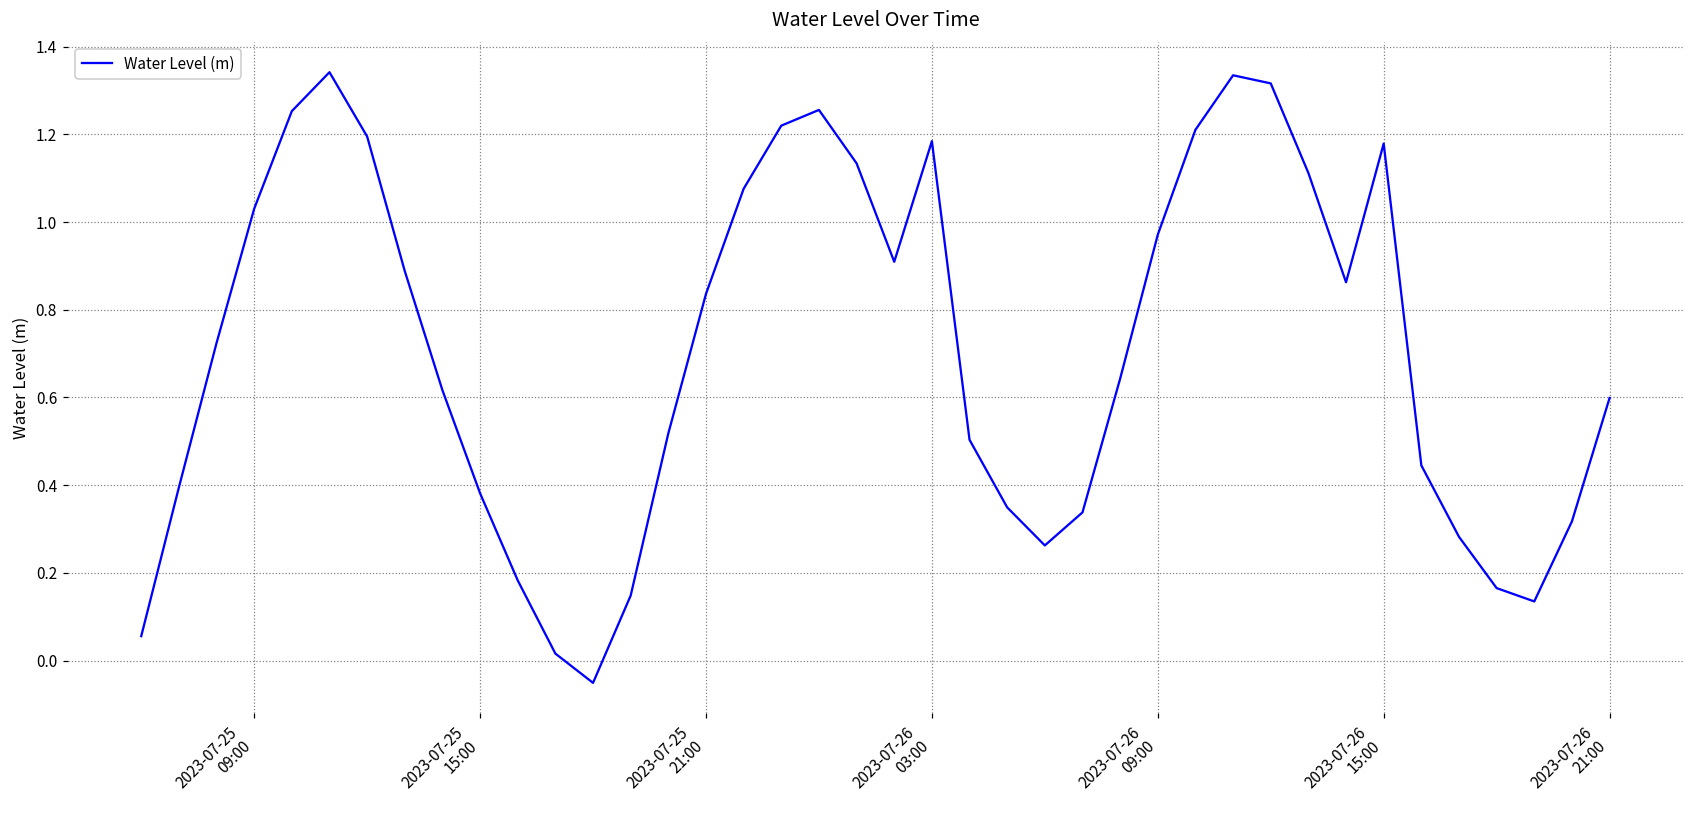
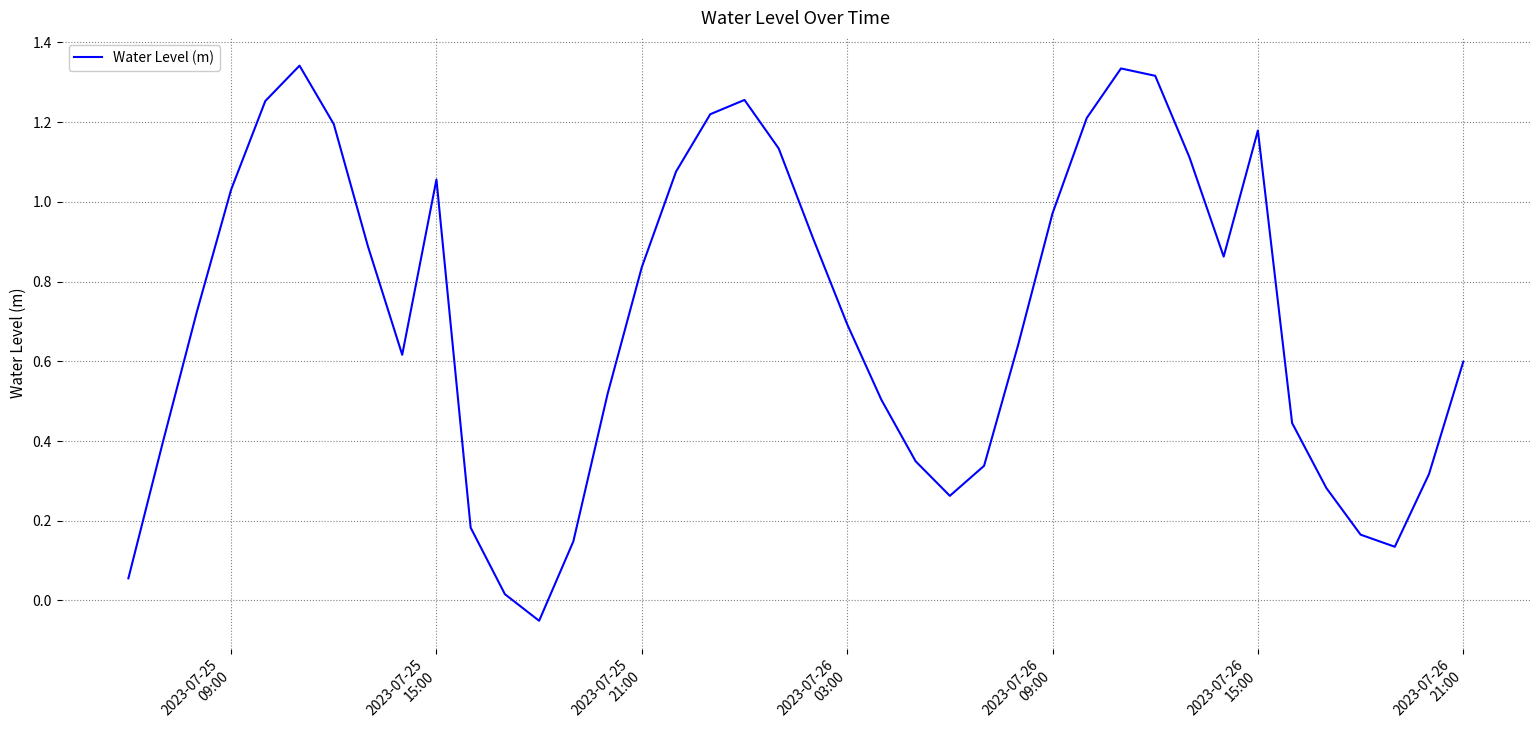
  {
    "2023-07-25 09:00": 1.03,
-   "2023-07-25 15:00": 0.38,
+   "2023-07-25 15:00": 1.06,
    "2023-07-25 21:00": 0.84,
-   "2023-07-26 03:00": 1.18,
+   "2023-07-26 03:00": 0.69,
    "2023-07-26 09:00": 0.97,
    "2023-07-26 15:00": 1.18,
    "2023-07-26 21:00": 0.60
  }
